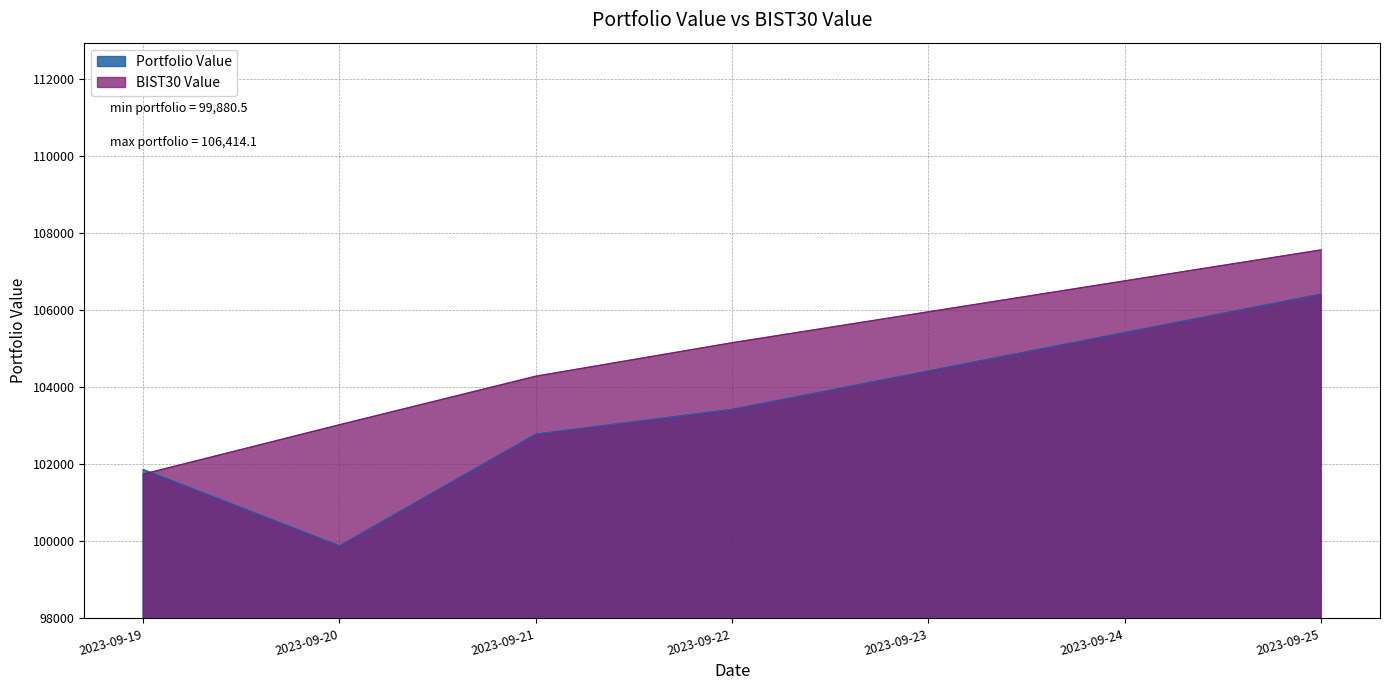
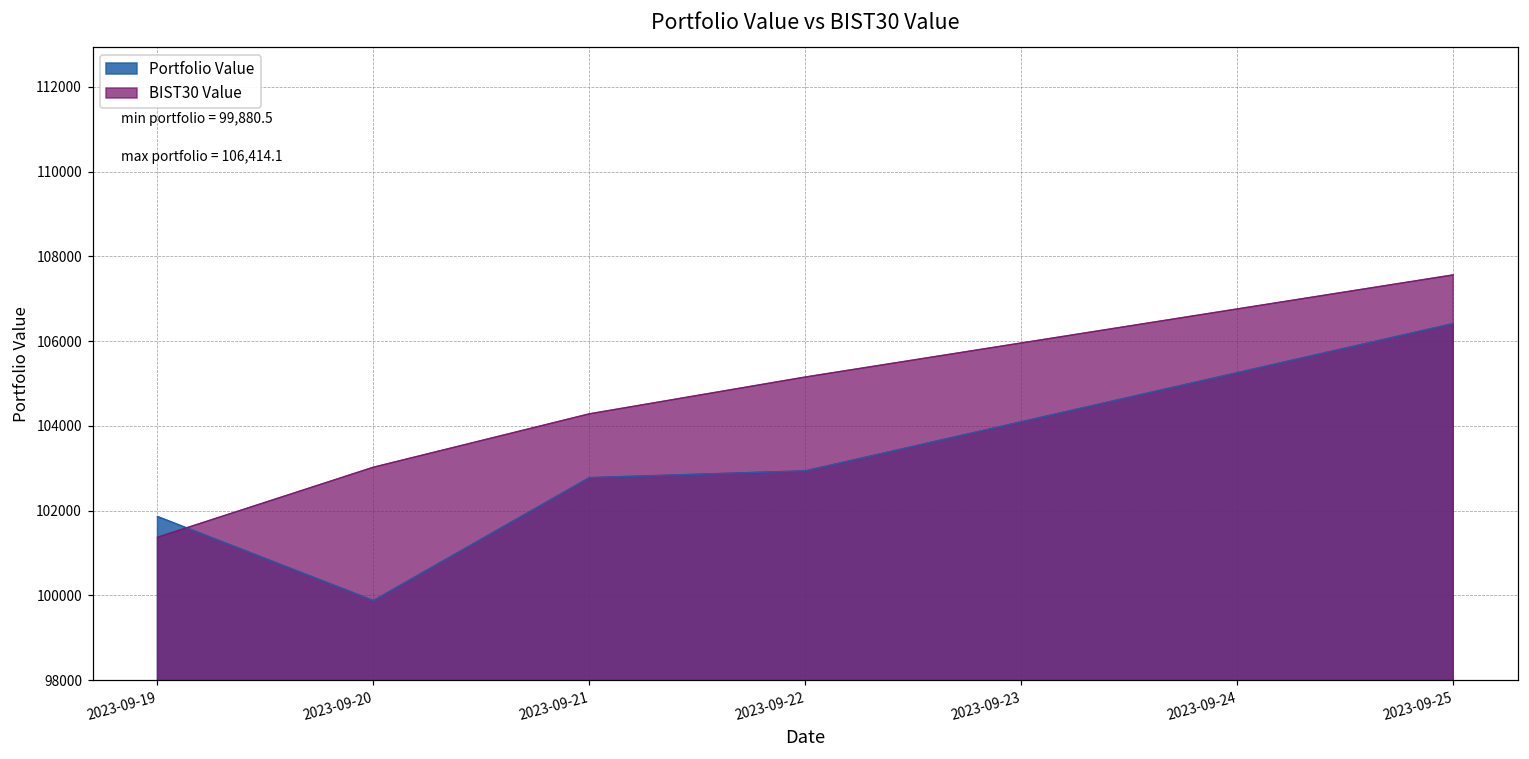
  {
    "Portfolio Value": {
      "2023-09-19": 101900,
      "2023-09-20": 99900,
      "2023-09-21": 102800,
-     "2023-09-22": 103400,
+     "2023-09-22": 102900,
      "2023-09-25": 106400
    },
    "BIST30 Value": {
-     "2023-09-19": 101700,
+     "2023-09-19": 101400,
      "2023-09-20": 103000,
      "2023-09-21": 104300,
      "2023-09-22": 105200,
      "2023-09-25": 107600
    }
  }
